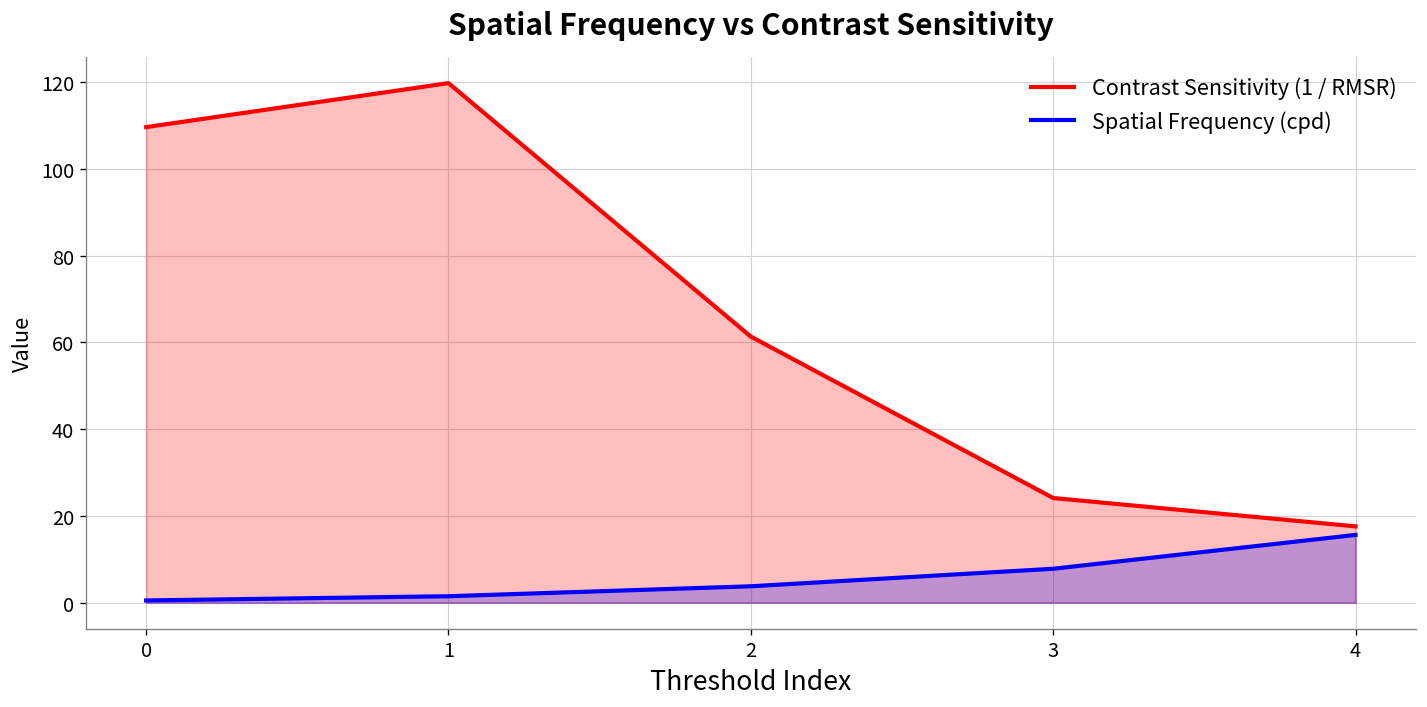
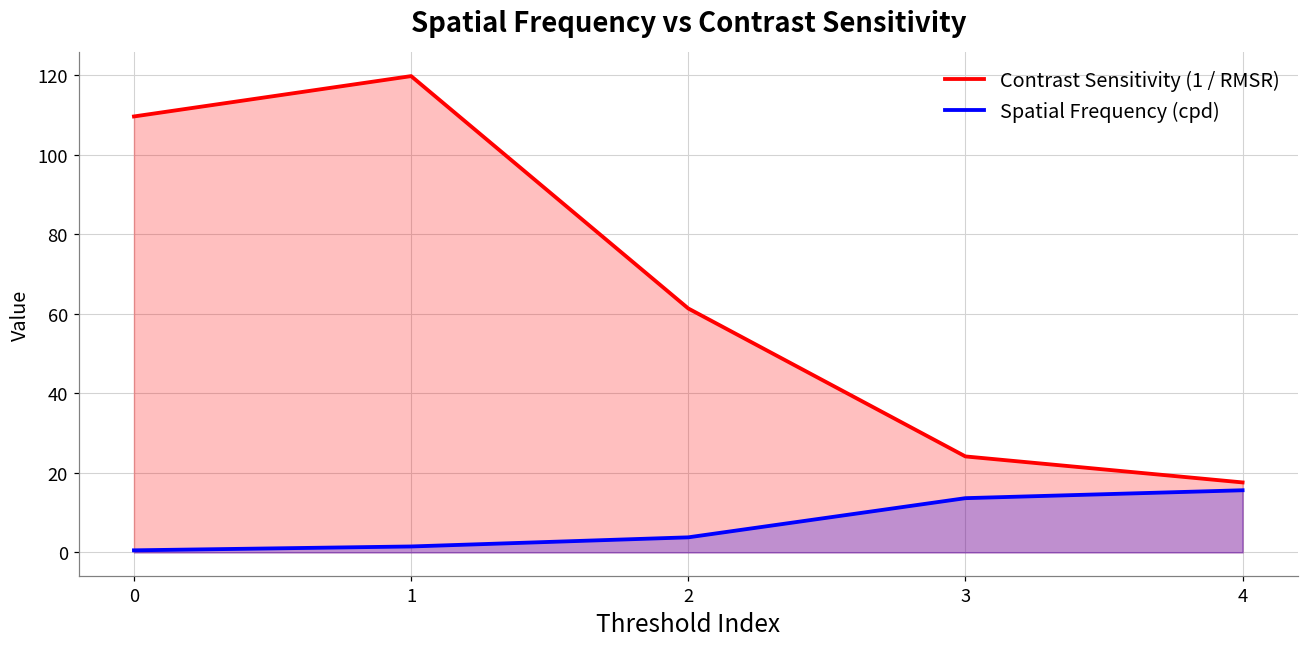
  {
    "Contrast Sensitivity (1 / RMSR)": {
      "0": 110,
      "1": 120,
      "2": 61,
      "3": 24,
      "4": 18
    },
    "Spatial Frequency (cpd)": {
      "0": 1,
      "1": 1,
      "2": 4,
-     "3": 8,
+     "3": 14,
      "4": 16
    }
  }
